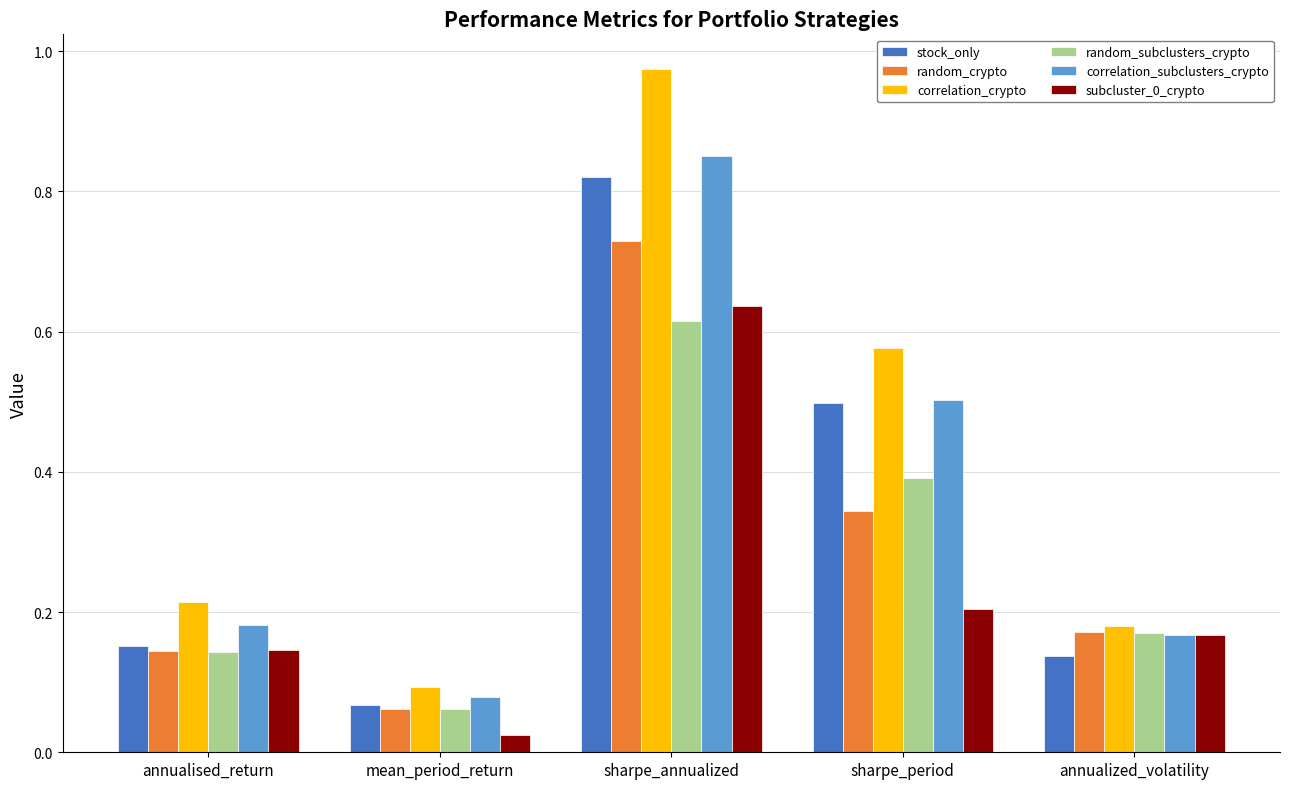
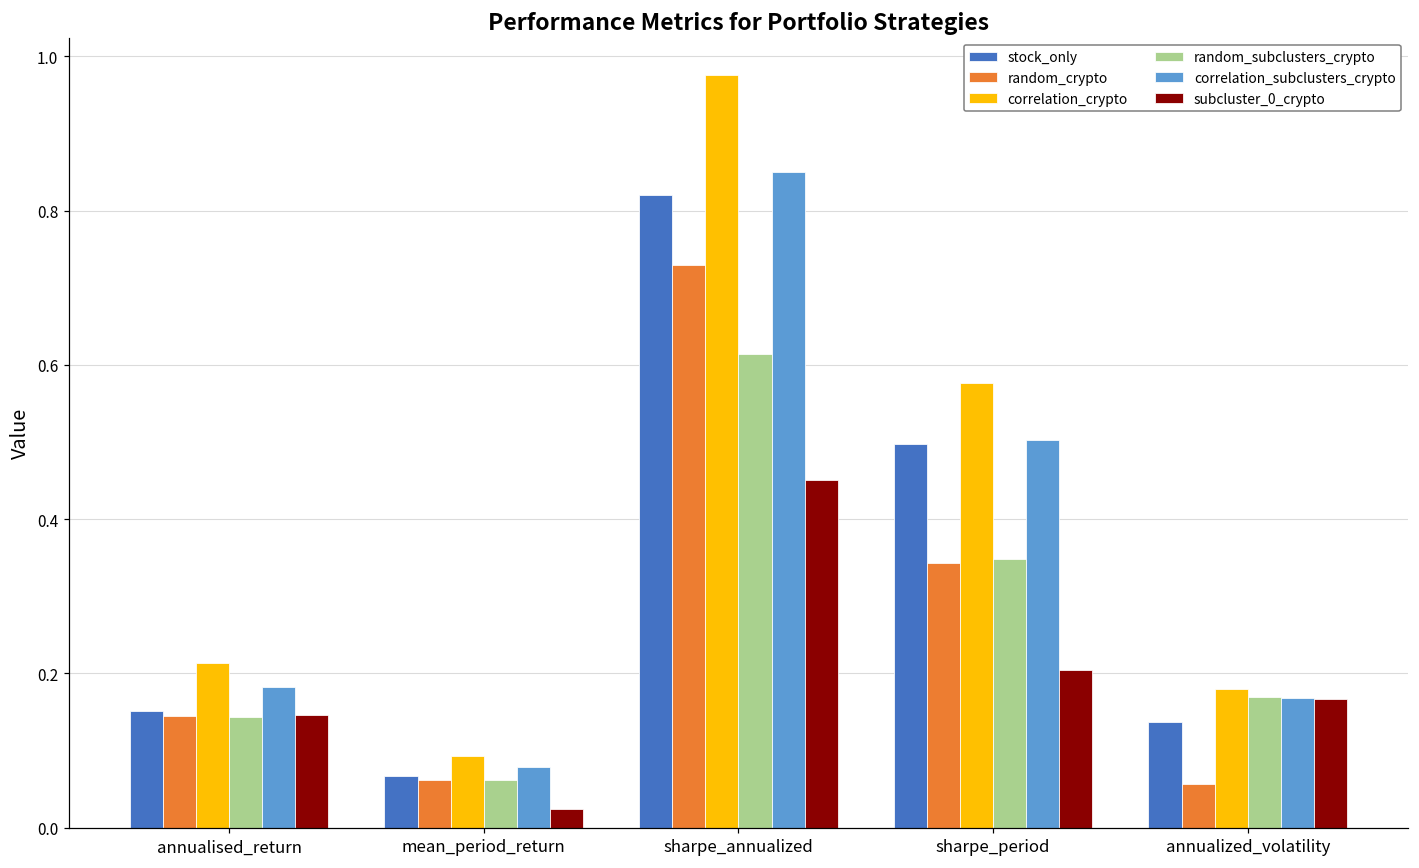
  {
    "random_crypto": {
      "annualised_return": 0.14,
      "mean_period_return": 0.06,
      "sharpe_annualized": 0.73,
      "sharpe_period": 0.34,
-     "annualized_volatility": 0.17
+     "annualized_volatility": 0.06
    },
    "correlation_crypto": {
      "annualised_return": 0.21,
      "mean_period_return": 0.09,
      "sharpe_annualized": 0.98,
      "sharpe_period": 0.58,
      "annualized_volatility": 0.18
    },
    "random_subclusters_crypto": {
      "annualised_return": 0.14,
      "mean_period_return": 0.06,
      "sharpe_annualized": 0.61,
-     "sharpe_period": 0.39,
+     "sharpe_period": 0.35,
      "annualized_volatility": 0.17
    },
    "subcluster_0_crypto": {
      "annualised_return": 0.15,
      "mean_period_return": 0.02,
-     "sharpe_annualized": 0.64,
+     "sharpe_annualized": 0.45,
      "sharpe_period": 0.20,
      "annualized_volatility": 0.17
    }
  }
